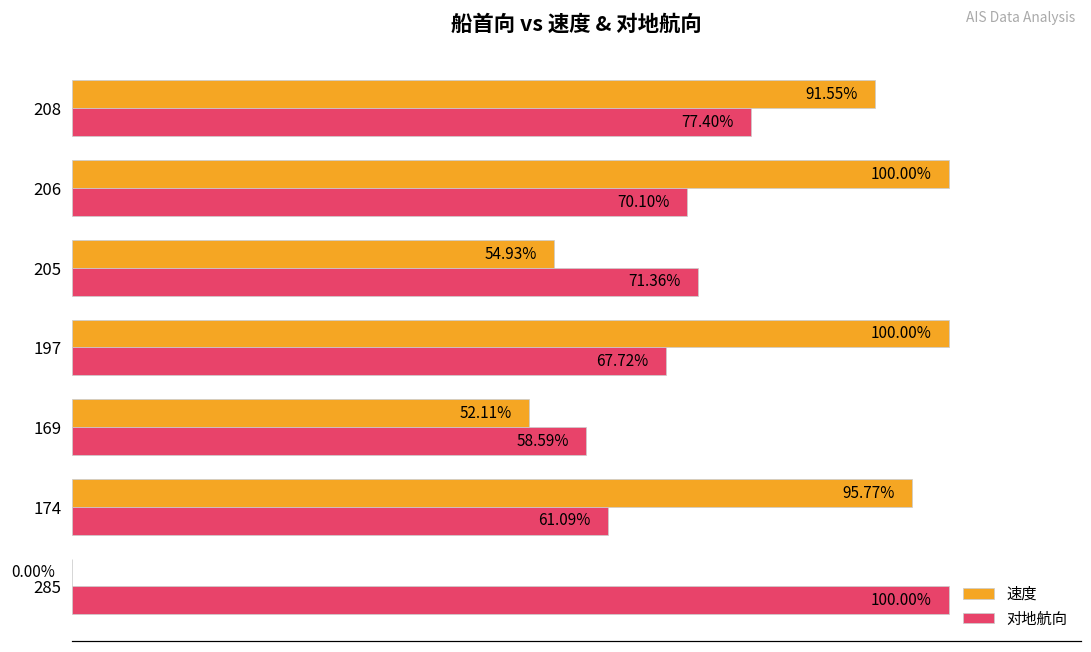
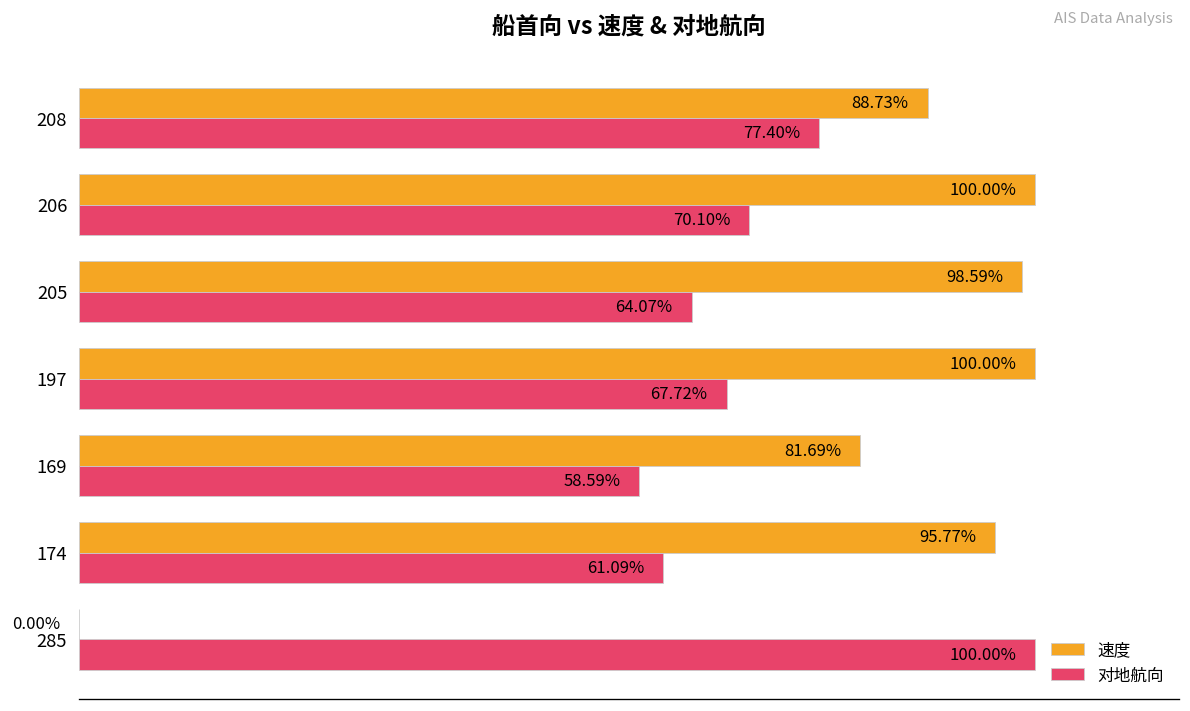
  {
    "速度": {
-     "208": "91.55%",
+     "208": "88.73%",
      "206": "100.00%",
-     "205": "54.93%",
+     "205": "98.59%",
      "197": "100.00%",
-     "169": "52.11%",
+     "169": "81.69%",
      "174": "95.77%",
      "285": "0.00%"
    },
    "对地航向": {
      "208": "77.40%",
      "206": "70.10%",
-     "205": "71.36%",
+     "205": "64.07%",
      "197": "67.72%",
      "169": "58.59%",
      "174": "61.09%",
      "285": "100.00%"
    }
  }
